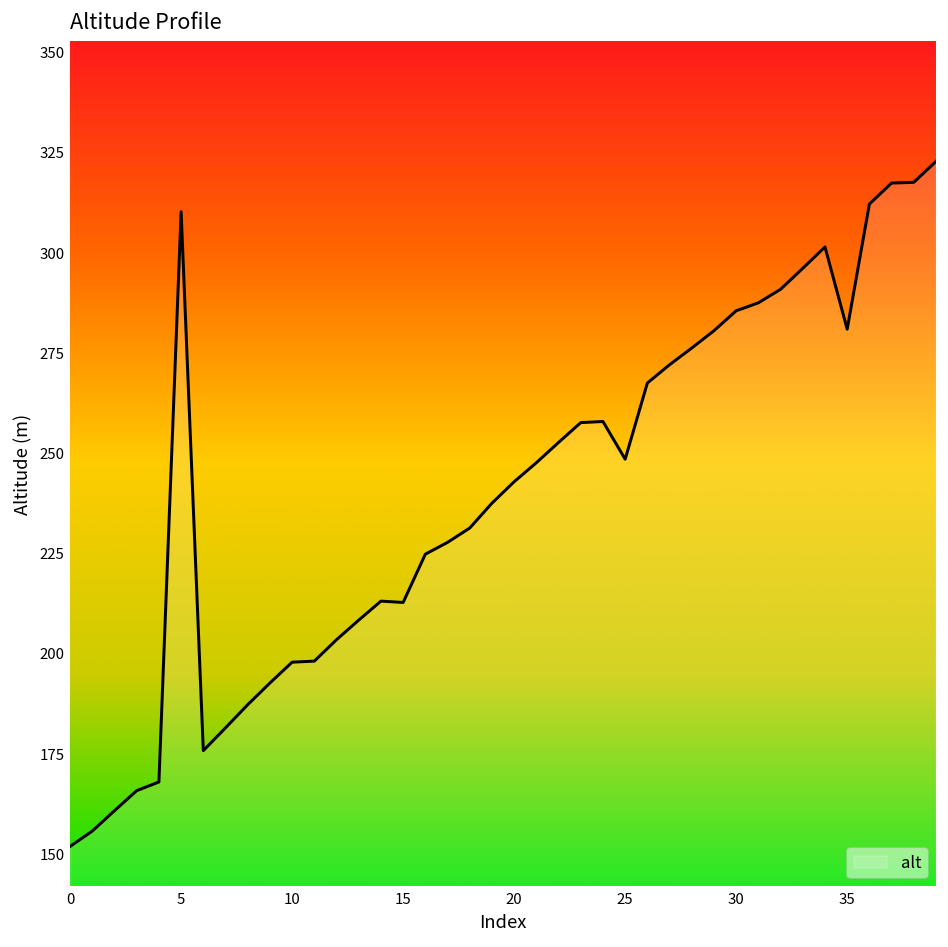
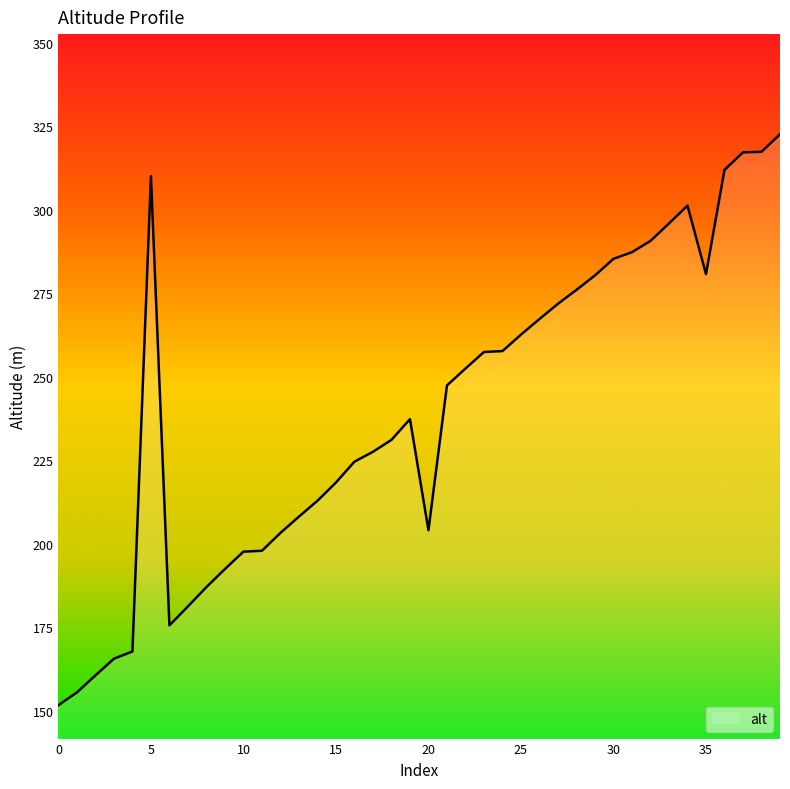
  {
    "0": 152,
    "5": 310,
    "10": 198,
-   "15": 213,
-   "20": 243,
-   "25": 248,
+   "15": 218,
+   "20": 204,
+   "25": 263,
    "30": 285,
    "35": 281
  }
